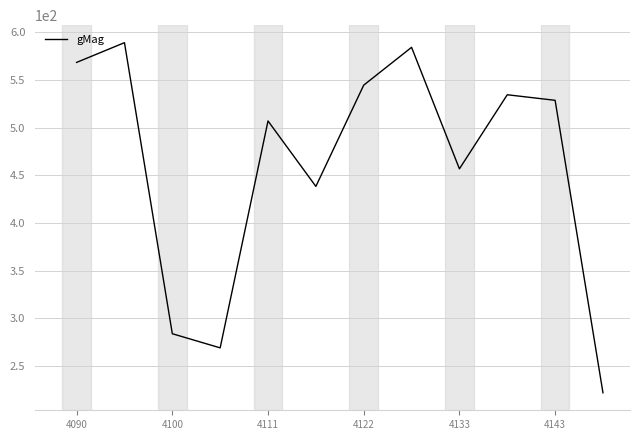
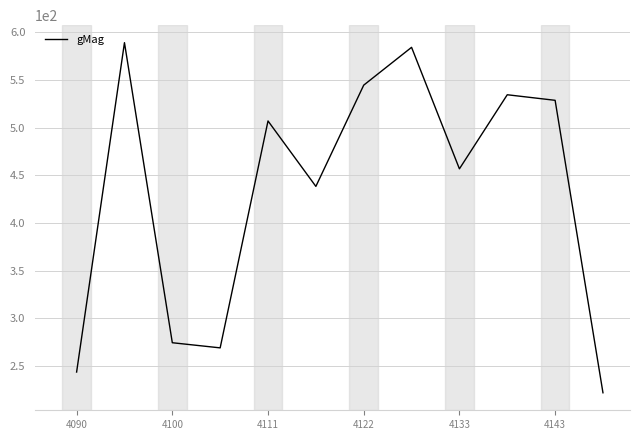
  {
-   "4090": 570,
-   "4100": 280,
+   "4090": 240,
+   "4100": 270,
    "4111": 510,
    "4122": 540,
    "4133": 460,
    "4143": 530
  }
